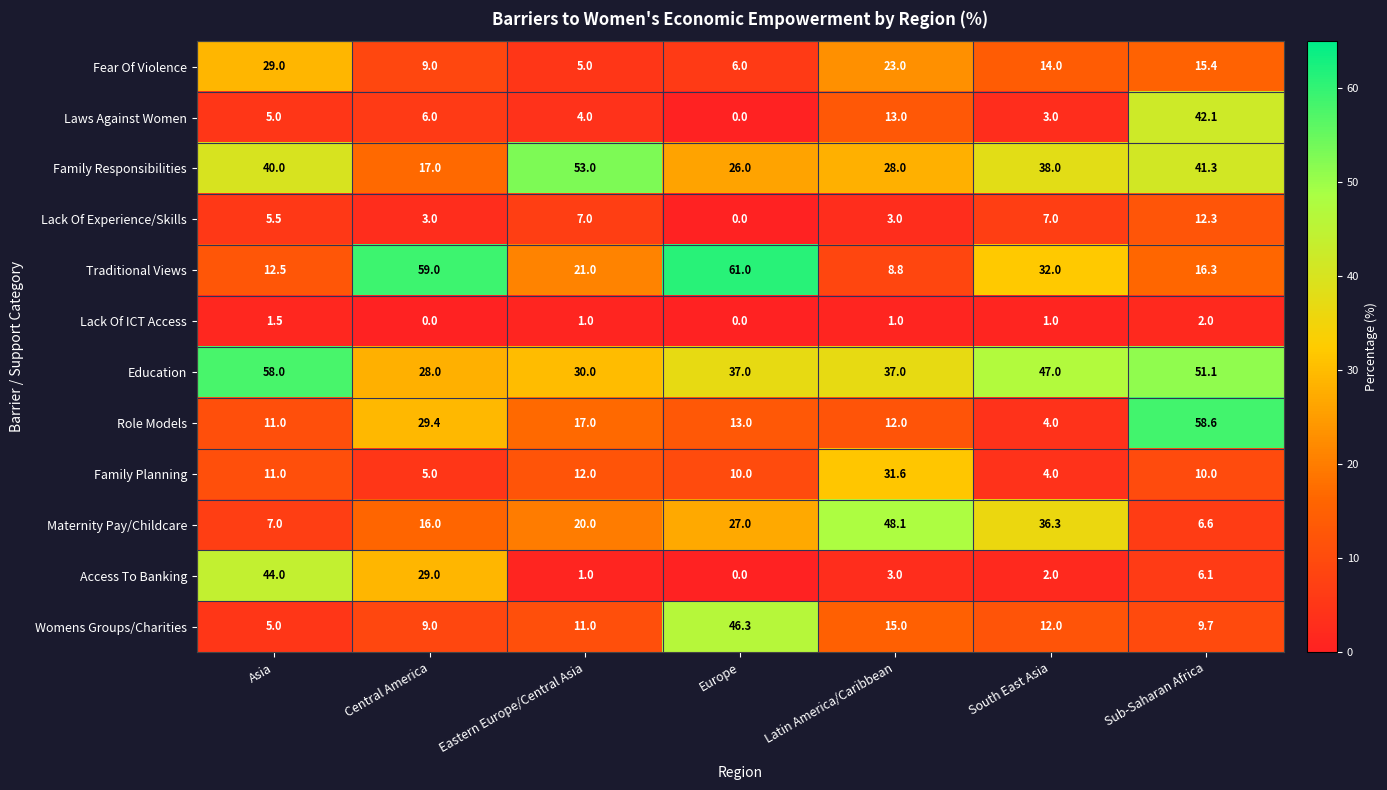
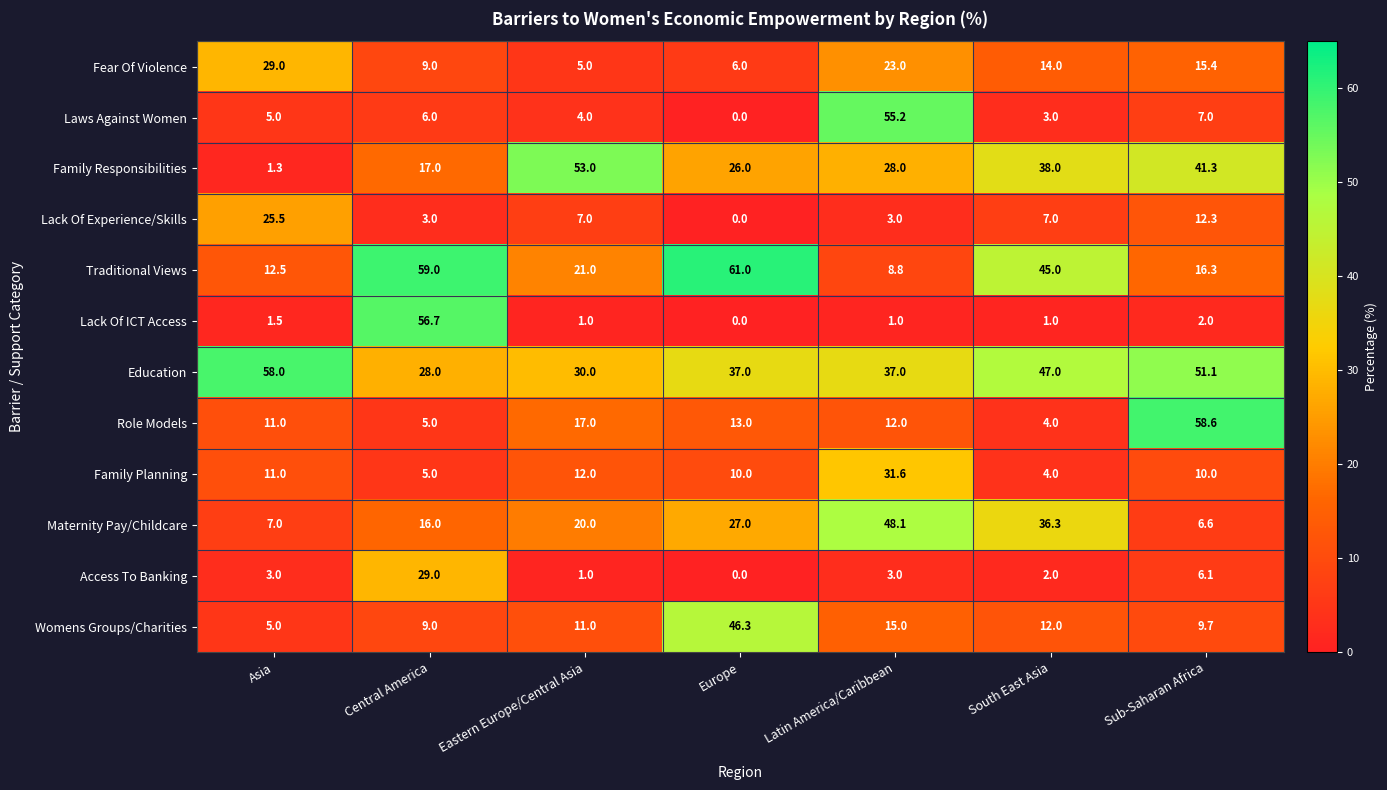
  {
    "Fear Of Violence": {
      "Asia": 29.0,
      "Central America": 9.0,
      "Eastern Europe/Central Asia": 5.0,
      "Europe": 6.0,
      "Latin America/Caribbean": 23.0,
      "South East Asia": 14.0,
      "Sub-Saharan Africa": 15.4
    },
    "Laws Against Women": {
      "Asia": 5.0,
      "Central America": 6.0,
      "Eastern Europe/Central Asia": 4.0,
      "Europe": 0.0,
-     "Latin America/Caribbean": 13.0,
+     "Latin America/Caribbean": 55.2,
      "South East Asia": 3.0,
-     "Sub-Saharan Africa": 42.1
+     "Sub-Saharan Africa": 7.0
    },
    "Family Responsibilities": {
-     "Asia": 40.0,
+     "Asia": 1.3,
      "Central America": 17.0,
      "Eastern Europe/Central Asia": 53.0,
      "Europe": 26.0,
      "Latin America/Caribbean": 28.0,
      "South East Asia": 38.0,
      "Sub-Saharan Africa": 41.3
    },
    "Lack Of Experience/Skills": {
-     "Asia": 5.5,
+     "Asia": 25.5,
      "Central America": 3.0,
      "Eastern Europe/Central Asia": 7.0,
      "Europe": 0.0,
      "Latin America/Caribbean": 3.0,
      "South East Asia": 7.0,
      "Sub-Saharan Africa": 12.3
    },
    "Traditional Views": {
      "Asia": 12.5,
      "Central America": 59.0,
      "Eastern Europe/Central Asia": 21.0,
      "Europe": 61.0,
      "Latin America/Caribbean": 8.8,
-     "South East Asia": 32.0,
+     "South East Asia": 45.0,
      "Sub-Saharan Africa": 16.3
    },
    "Lack Of ICT Access": {
      "Asia": 1.5,
-     "Central America": 0.0,
+     "Central America": 56.7,
      "Eastern Europe/Central Asia": 1.0,
      "Europe": 0.0,
      "Latin America/Caribbean": 1.0,
      "South East Asia": 1.0,
      "Sub-Saharan Africa": 2.0
    },
    "Education": {
      "Asia": 58.0,
      "Central America": 28.0,
      "Eastern Europe/Central Asia": 30.0,
      "Europe": 37.0,
      "Latin America/Caribbean": 37.0,
      "South East Asia": 47.0,
      "Sub-Saharan Africa": 51.1
    },
    "Role Models": {
      "Asia": 11.0,
-     "Central America": 29.4,
+     "Central America": 5.0,
      "Eastern Europe/Central Asia": 17.0,
      "Europe": 13.0,
      "Latin America/Caribbean": 12.0,
      "South East Asia": 4.0,
      "Sub-Saharan Africa": 58.6
    },
    "Family Planning": {
      "Asia": 11.0,
      "Central America": 5.0,
      "Eastern Europe/Central Asia": 12.0,
      "Europe": 10.0,
      "Latin America/Caribbean": 31.6,
      "South East Asia": 4.0,
      "Sub-Saharan Africa": 10.0
    },
    "Maternity Pay/Childcare": {
      "Asia": 7.0,
      "Central America": 16.0,
      "Eastern Europe/Central Asia": 20.0,
      "Europe": 27.0,
      "Latin America/Caribbean": 48.1,
      "South East Asia": 36.3,
      "Sub-Saharan Africa": 6.6
    },
    "Access To Banking": {
-     "Asia": 44.0,
+     "Asia": 3.0,
      "Central America": 29.0,
      "Eastern Europe/Central Asia": 1.0,
      "Europe": 0.0,
      "Latin America/Caribbean": 3.0,
      "South East Asia": 2.0,
      "Sub-Saharan Africa": 6.1
    },
    "Womens Groups/Charities": {
      "Asia": 5.0,
      "Central America": 9.0,
      "Eastern Europe/Central Asia": 11.0,
      "Europe": 46.3,
      "Latin America/Caribbean": 15.0,
      "South East Asia": 12.0,
      "Sub-Saharan Africa": 9.7
    }
  }
